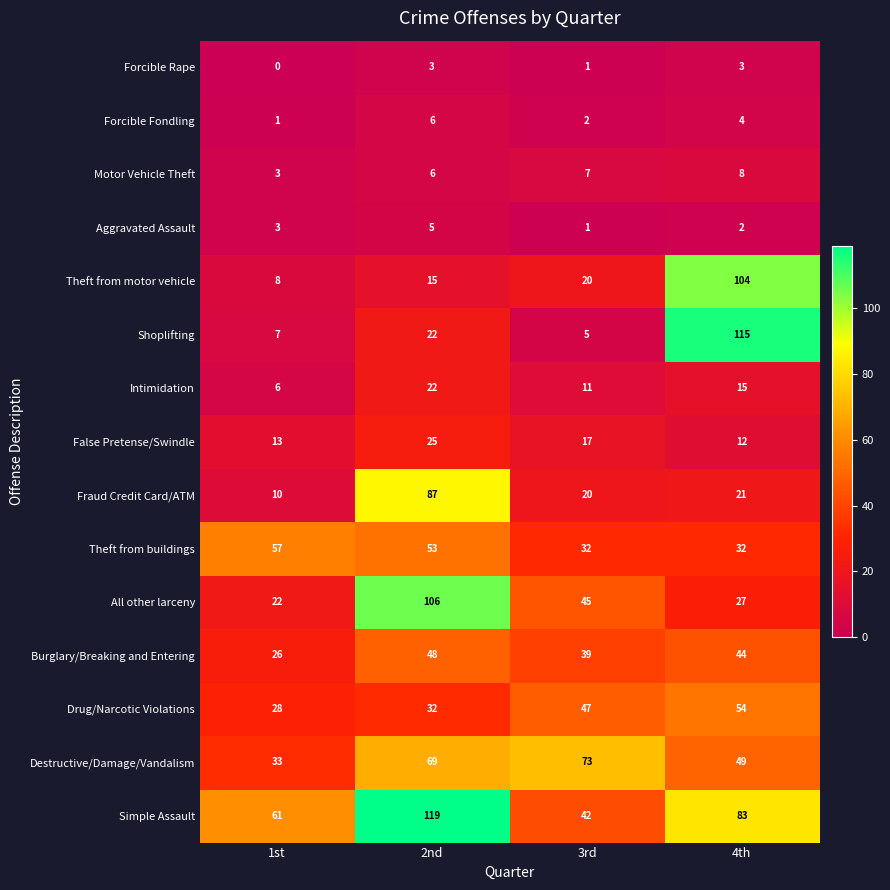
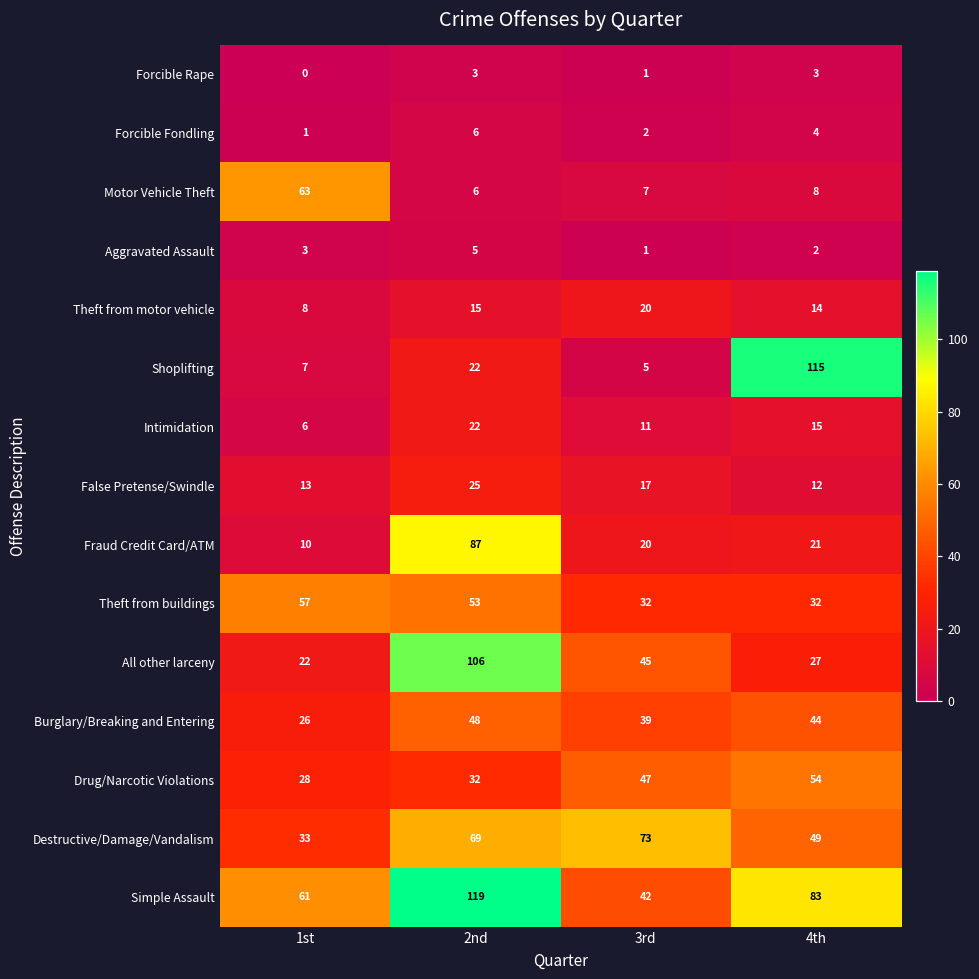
  {
    "Forcible Rape": {
      "1st": 0,
      "2nd": 3,
      "3rd": 1,
      "4th": 3
    },
    "Forcible Fondling": {
      "1st": 1,
      "2nd": 6,
      "3rd": 2,
      "4th": 4
    },
    "Motor Vehicle Theft": {
-     "1st": 3,
+     "1st": 63,
      "2nd": 6,
      "3rd": 7,
      "4th": 8
    },
    "Aggravated Assault": {
      "1st": 3,
      "2nd": 5,
      "3rd": 1,
      "4th": 2
    },
    "Theft from motor vehicle": {
      "1st": 8,
      "2nd": 15,
      "3rd": 20,
-     "4th": 104
+     "4th": 14
    },
    "Shoplifting": {
      "1st": 7,
      "2nd": 22,
      "3rd": 5,
      "4th": 115
    },
    "Intimidation": {
      "1st": 6,
      "2nd": 22,
      "3rd": 11,
      "4th": 15
    },
    "False Pretense/Swindle": {
      "1st": 13,
      "2nd": 25,
      "3rd": 17,
      "4th": 12
    },
    "Fraud Credit Card/ATM": {
      "1st": 10,
      "2nd": 87,
      "3rd": 20,
      "4th": 21
    },
    "Theft from buildings": {
      "1st": 57,
      "2nd": 53,
      "3rd": 32,
      "4th": 32
    },
    "All other larceny": {
      "1st": 22,
      "2nd": 106,
      "3rd": 45,
      "4th": 27
    },
    "Burglary/Breaking and Entering": {
      "1st": 26,
      "2nd": 48,
      "3rd": 39,
      "4th": 44
    },
    "Drug/Narcotic Violations": {
      "1st": 28,
      "2nd": 32,
      "3rd": 47,
      "4th": 54
    },
    "Destructive/Damage/Vandalism": {
      "1st": 33,
      "2nd": 69,
      "3rd": 73,
      "4th": 49
    },
    "Simple Assault": {
      "1st": 61,
      "2nd": 119,
      "3rd": 42,
      "4th": 83
    }
  }
